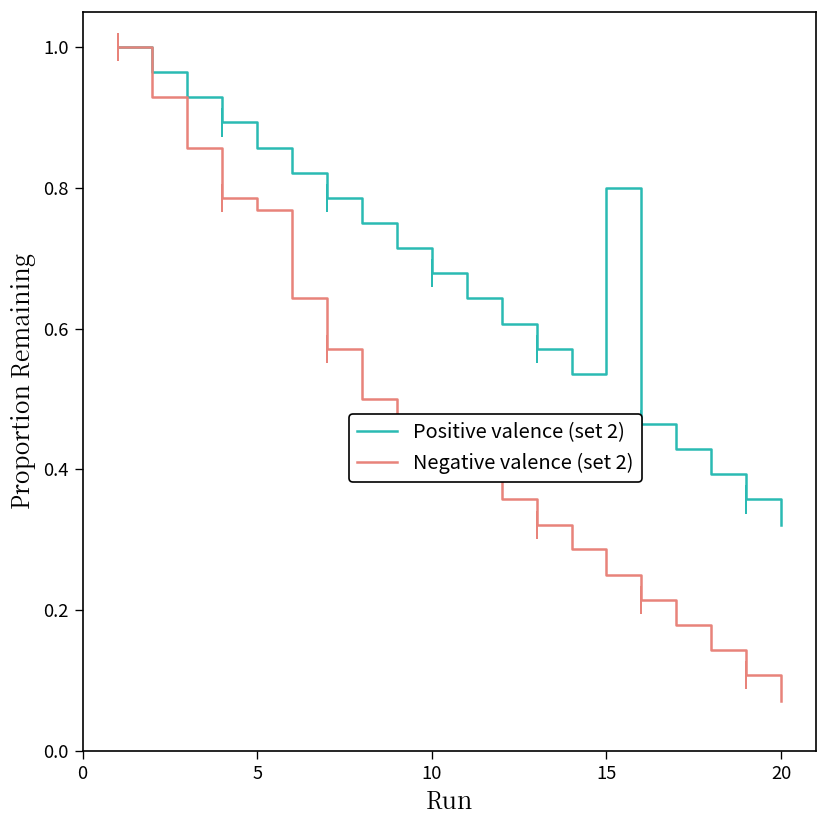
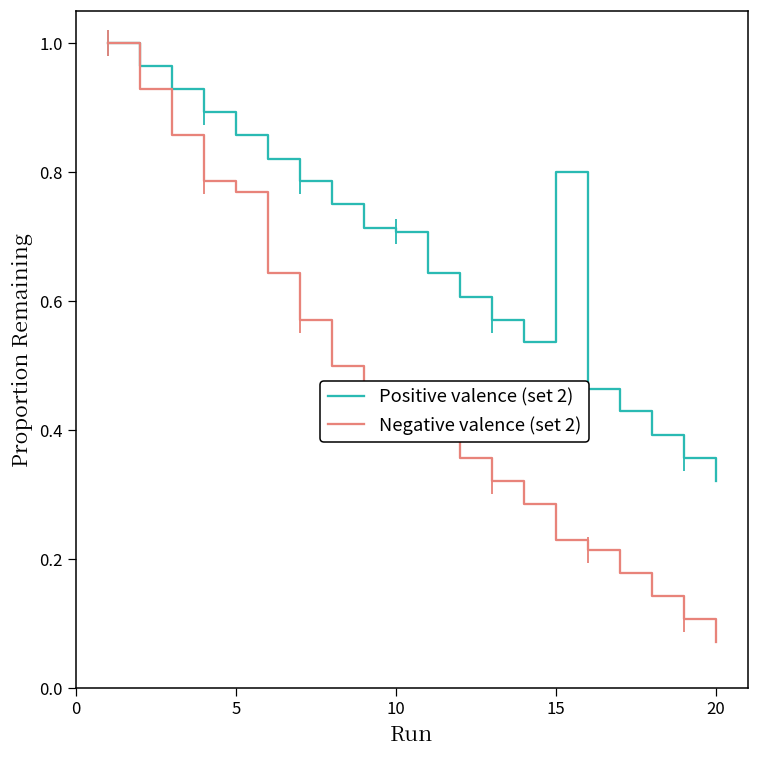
  {
    "Positive valence (set 2)": {
      "5": 0.86,
-     "10": 0.68,
+     "10": 0.71,
      "15": 0.80,
      "20": 0.32
    },
    "Negative valence (set 2)": {
      "5": 0.77,
-     "15": 0.25,
+     "15": 0.23,
      "20": 0.07
    }
  }
